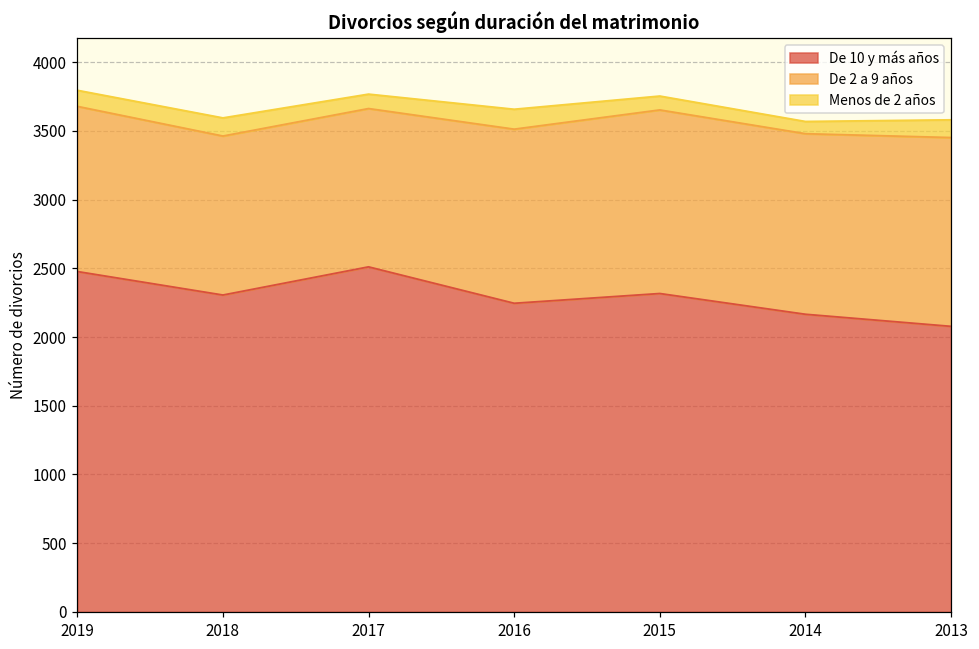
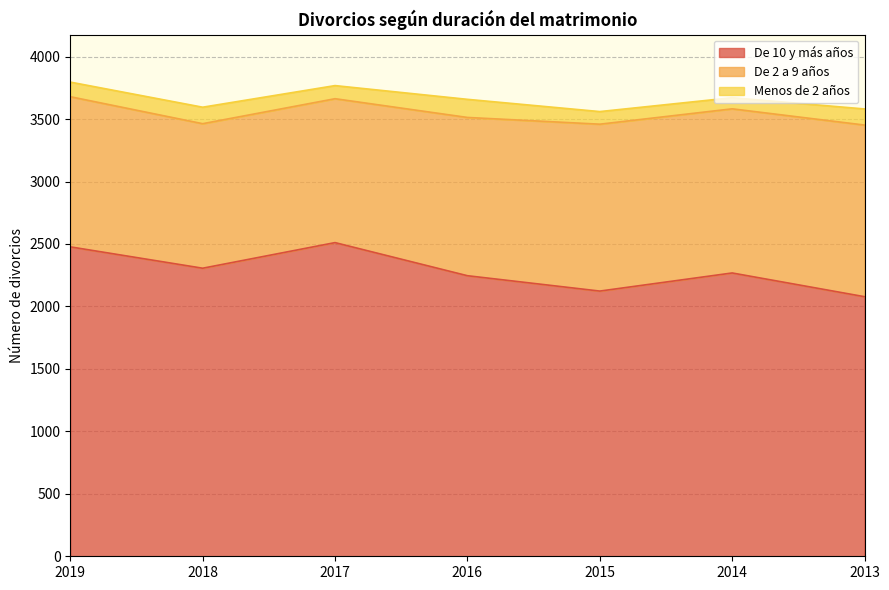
  {
    "De 10 y más años": {
      "2019": 2480,
      "2018": 2310,
      "2017": 2510,
      "2016": 2250,
-     "2015": 2320,
-     "2014": 2170,
+     "2015": 2120,
+     "2014": 2270,
      "2013": 2080
    }
  }
